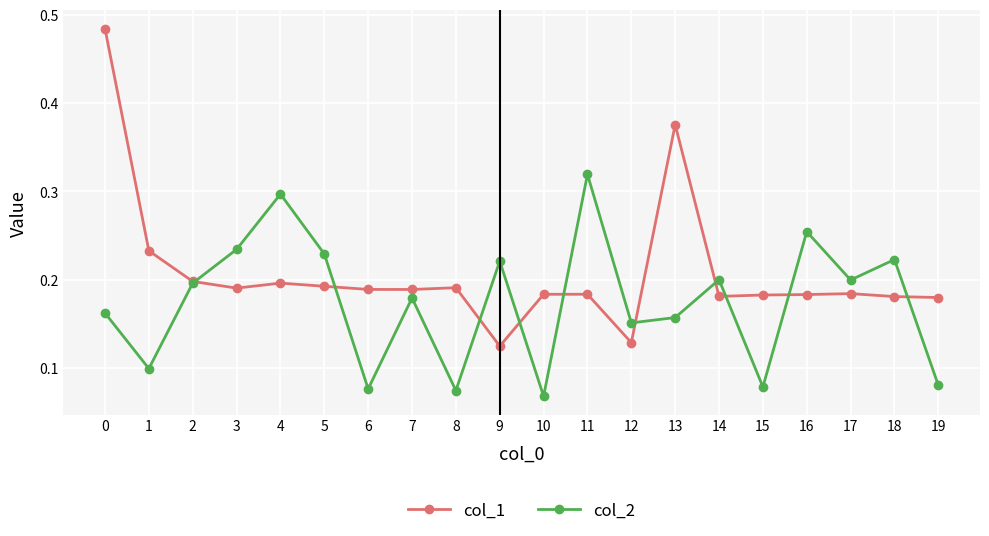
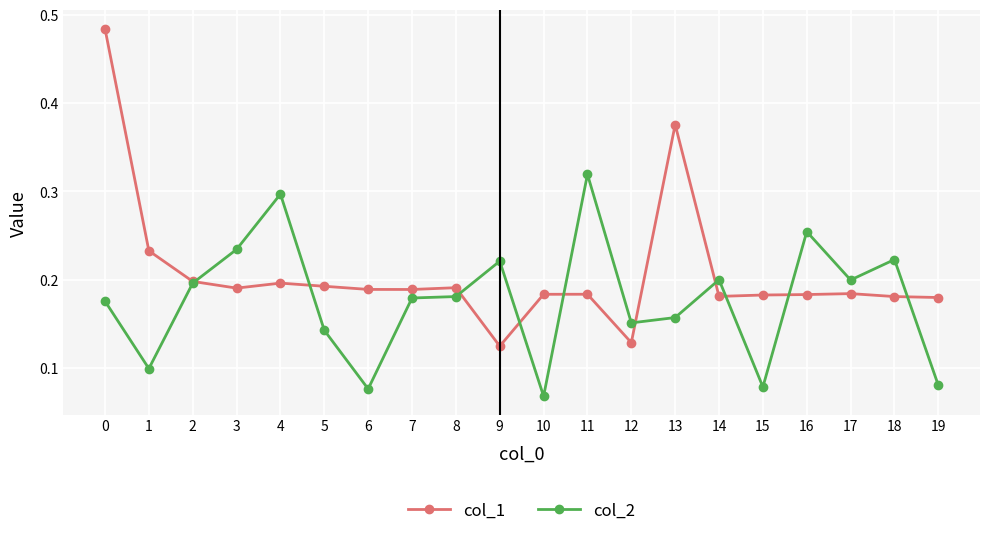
  {
    "col_1": {
      "0": 0.48,
      "1": 0.23,
      "3": 0.19,
      "4": 0.20,
      "5": 0.19,
      "6": 0.19,
      "7": 0.19,
      "8": 0.19,
      "9": 0.12,
      "10": 0.18,
      "11": 0.18,
      "12": 0.13,
      "13": 0.38,
      "14": 0.18,
      "15": 0.18,
      "16": 0.18,
      "17": 0.18,
      "18": 0.18,
      "19": 0.18
    },
    "col_2": {
-     "0": 0.16,
+     "0": 0.18,
      "1": 0.10,
      "3": 0.23,
      "4": 0.30,
-     "5": 0.23,
+     "5": 0.14,
      "6": 0.08,
      "7": 0.18,
-     "8": 0.07,
+     "8": 0.18,
      "9": 0.22,
      "10": 0.07,
      "11": 0.32,
      "12": 0.15,
      "13": 0.16,
      "14": 0.20,
      "15": 0.08,
      "16": 0.25,
      "17": 0.20,
      "18": 0.22,
      "19": 0.08
    }
  }
